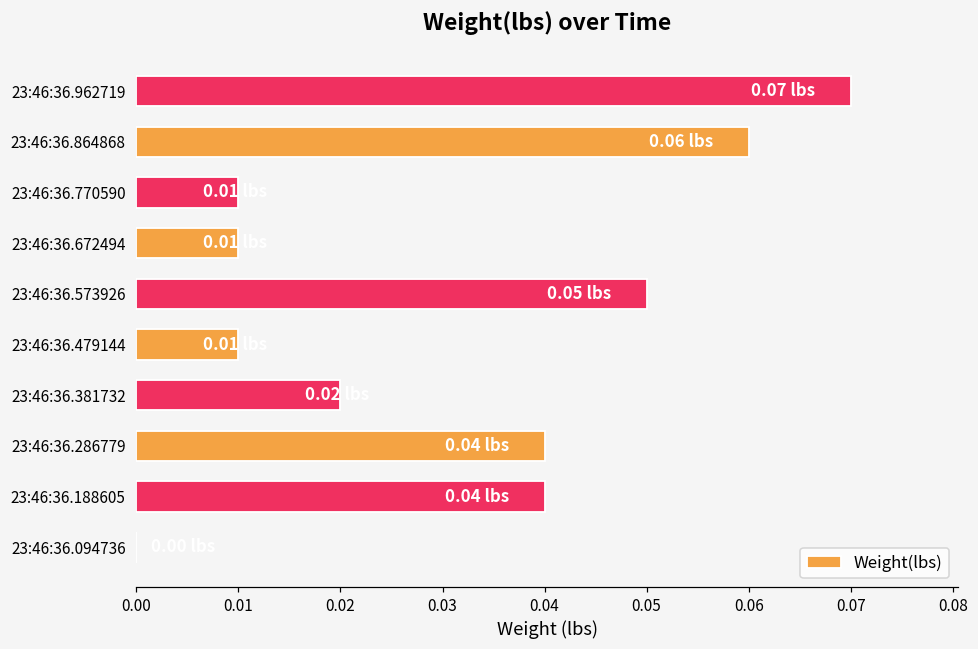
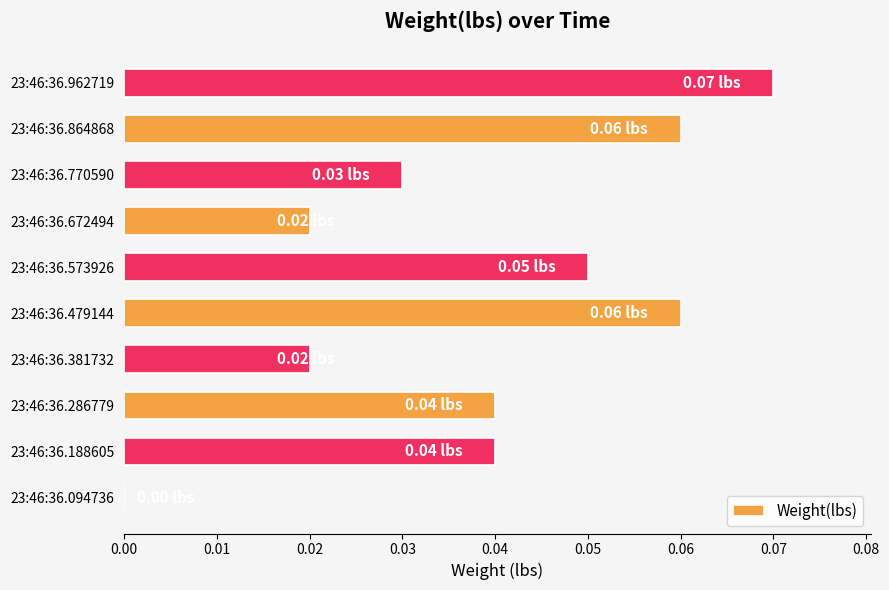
  {
-   "23:46:36.770590": 0.01,
-   "23:46:36.672494": 0.01,
-   "23:46:36.479144": 0.01,
+   "23:46:36.770590": 0.03,
+   "23:46:36.672494": 0.02,
+   "23:46:36.479144": 0.06,
    "23:46:36.381732": 0.02,
    "23:46:36.094736": 0.00
  }
